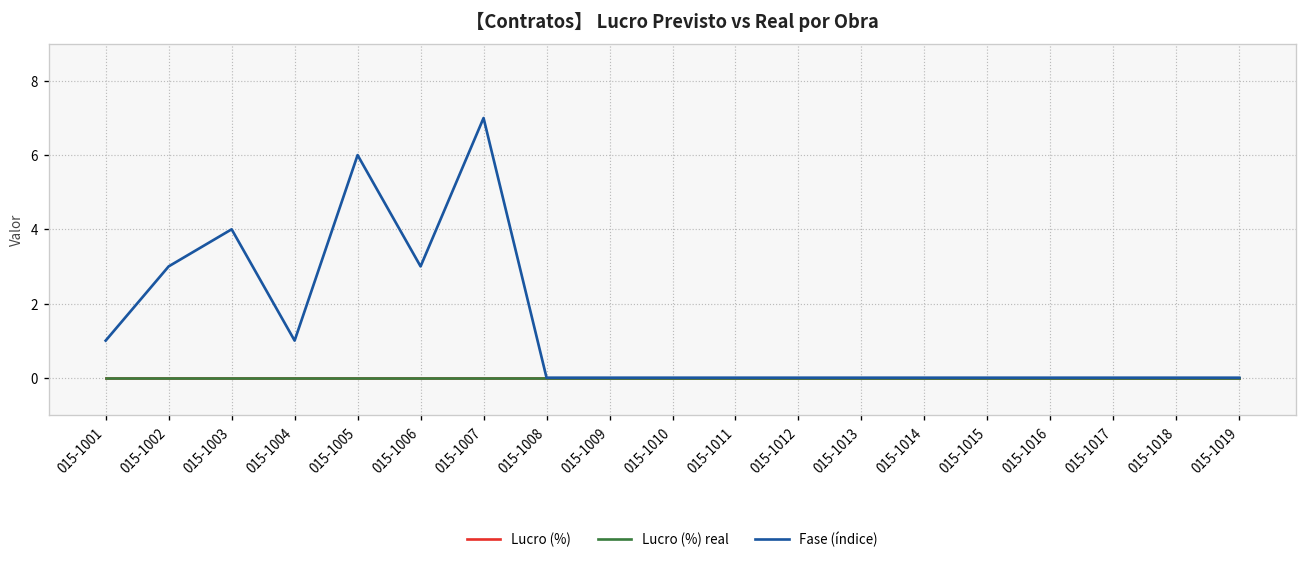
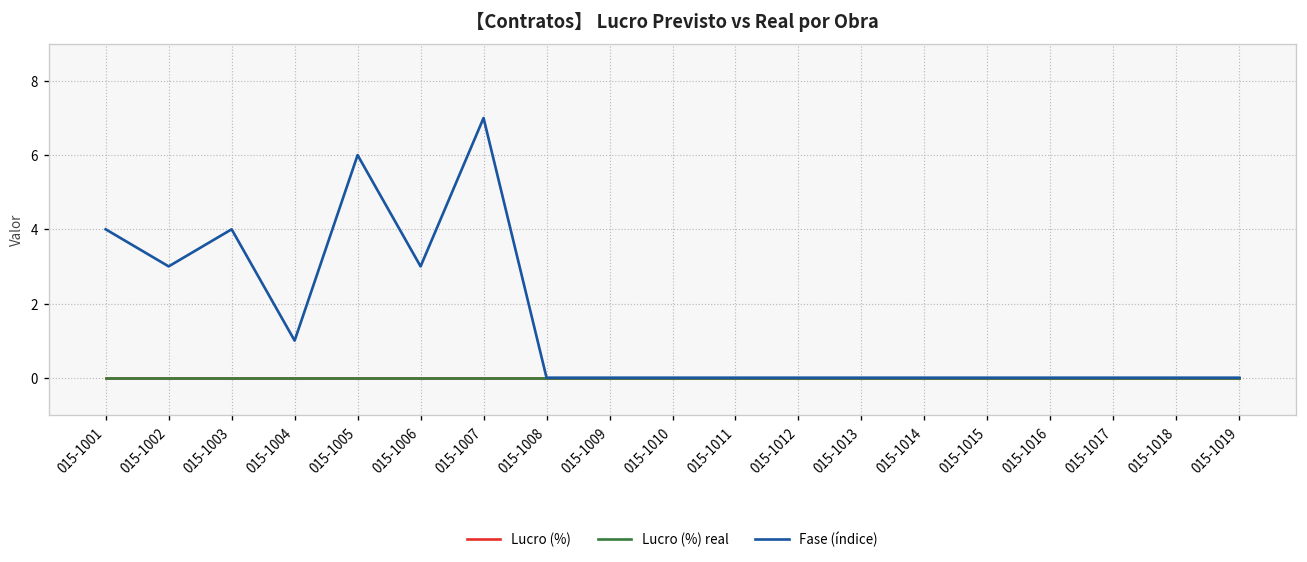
  {
    "Lucro (%) real": {
      "015-1001": 0,
      "015-1002": 0,
      "015-1003": 0,
      "015-1004": 0,
      "015-1005": 0,
      "015-1006": 0,
      "015-1007": 0
    },
    "Fase (índice)": {
-     "015-1001": 1,
+     "015-1001": 4,
      "015-1002": 3,
      "015-1003": 4,
      "015-1004": 1,
      "015-1005": 6,
      "015-1006": 3,
      "015-1007": 7
    }
  }
